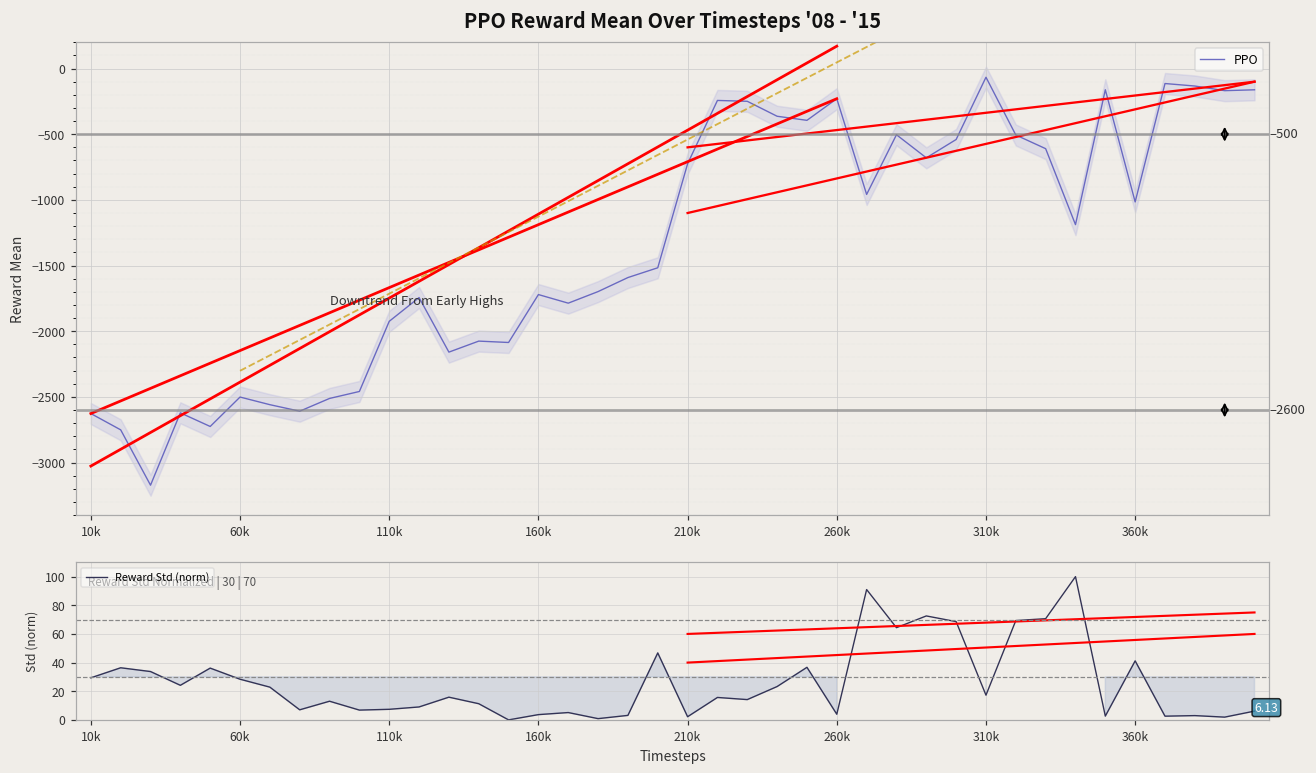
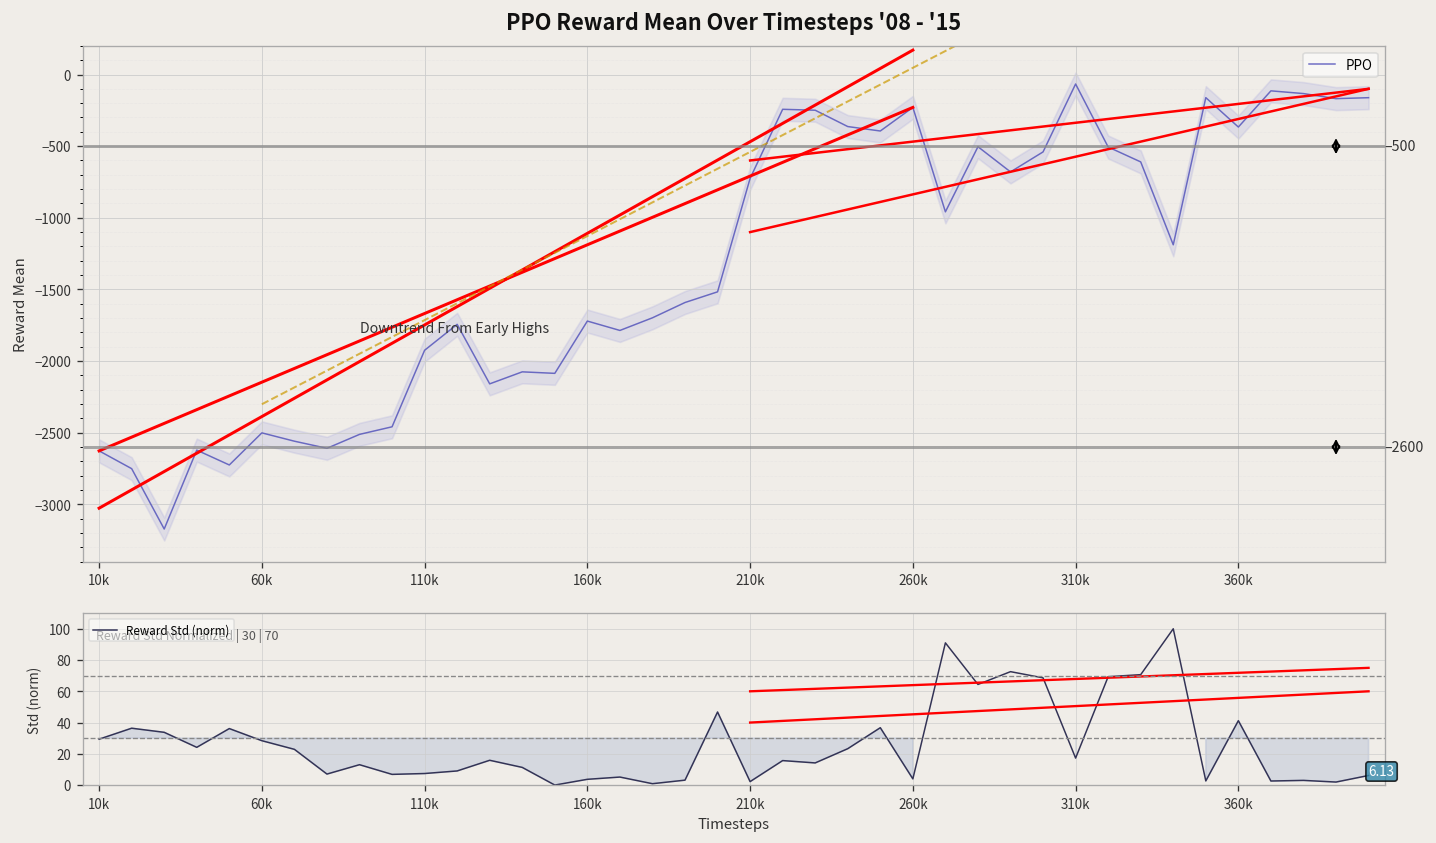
  {
    "PPO Reward Mean Over Timesteps '08 - '15": {
      "PPO": {
        "60k": -2500,
        "110k": -1920,
        "160k": -1720,
        "210k": -720,
        "310k": -70,
-       "360k": -1020
+       "360k": -370
      }
    }
  }
